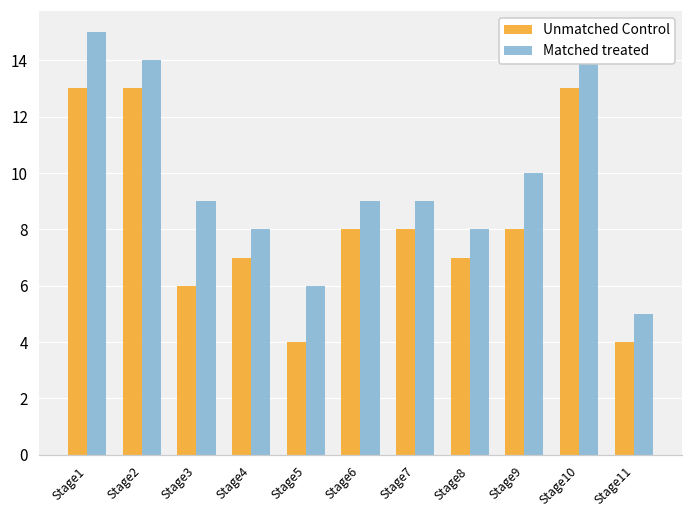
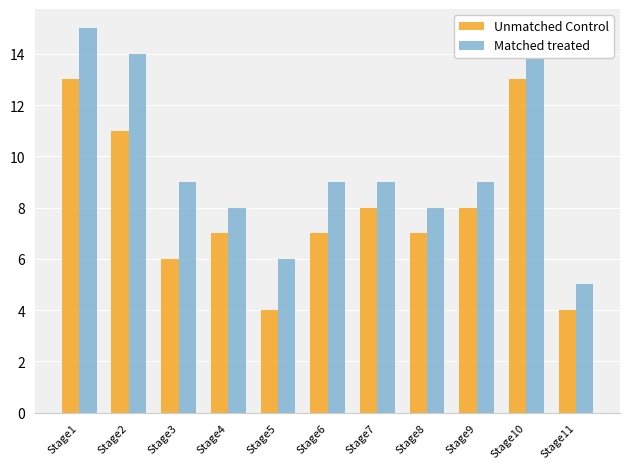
  {
    "Unmatched Control": {
      "Stage1": 13,
-     "Stage2": 13,
+     "Stage2": 11,
      "Stage3": 6,
      "Stage4": 7,
      "Stage5": 4,
-     "Stage6": 8,
+     "Stage6": 7,
      "Stage7": 8,
      "Stage8": 7,
      "Stage9": 8,
      "Stage10": 13,
      "Stage11": 4
    },
    "Matched treated": {
      "Stage1": 15,
      "Stage2": 14,
      "Stage3": 9,
      "Stage4": 8,
      "Stage5": 6,
      "Stage6": 9,
      "Stage7": 9,
      "Stage8": 8,
-     "Stage9": 10,
+     "Stage9": 9,
      "Stage11": 5
    }
  }
